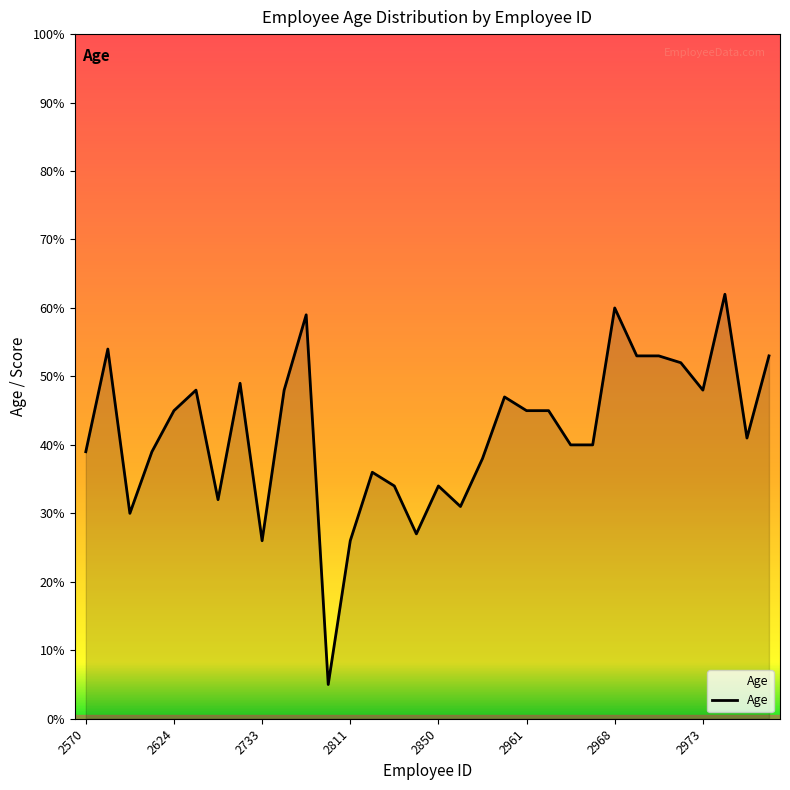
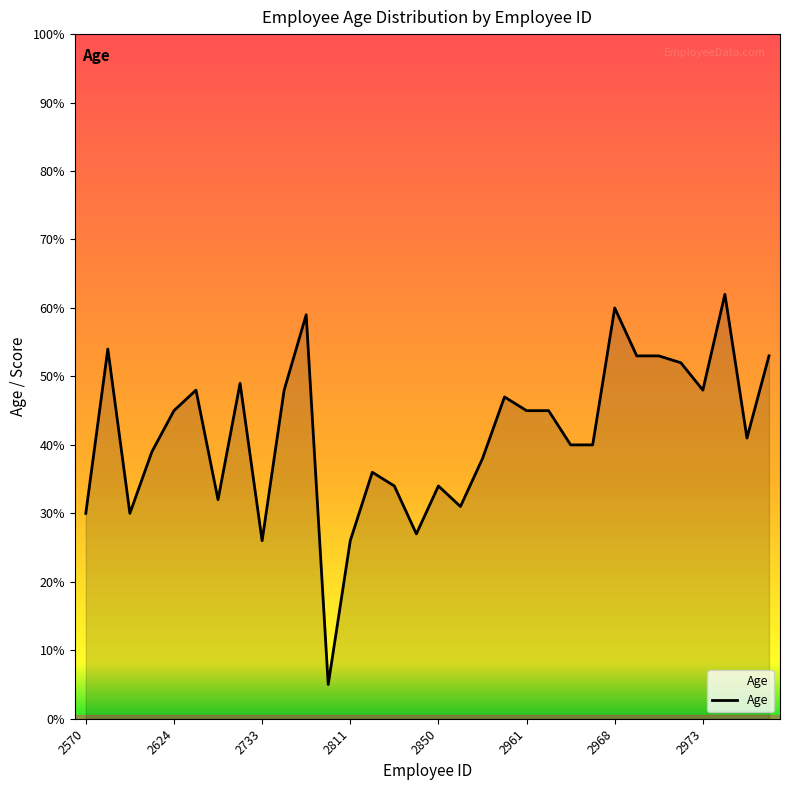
  {
-   "2570": "39%",
+   "2570": "30%",
    "2624": "45%",
    "2733": "26%",
    "2811": "26%",
    "2850": "34%",
    "2961": "45%",
    "2968": "60%",
    "2973": "48%"
  }
